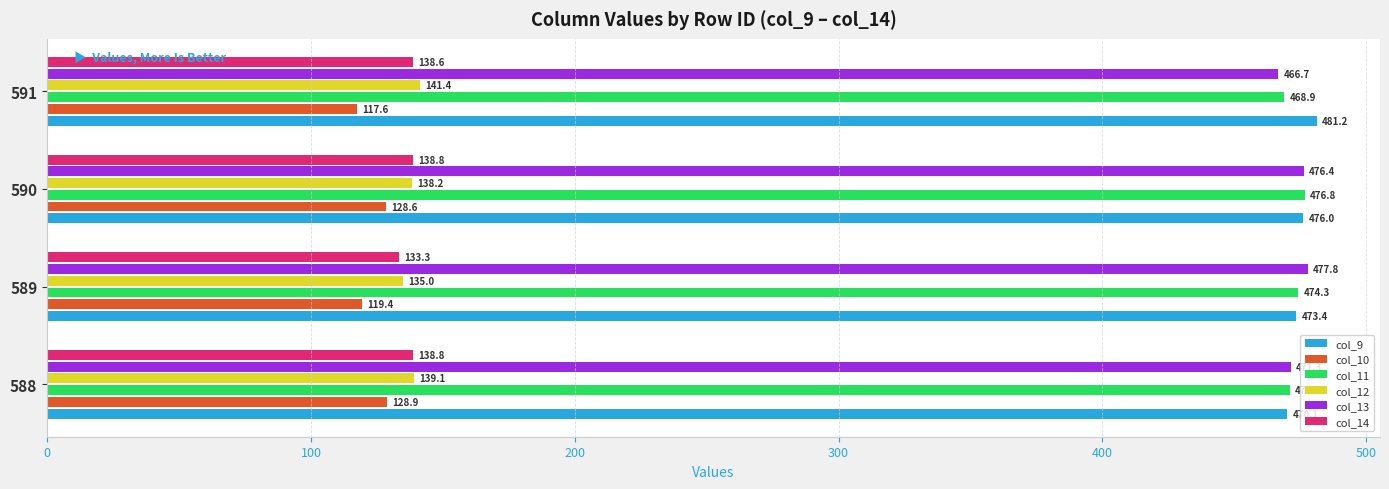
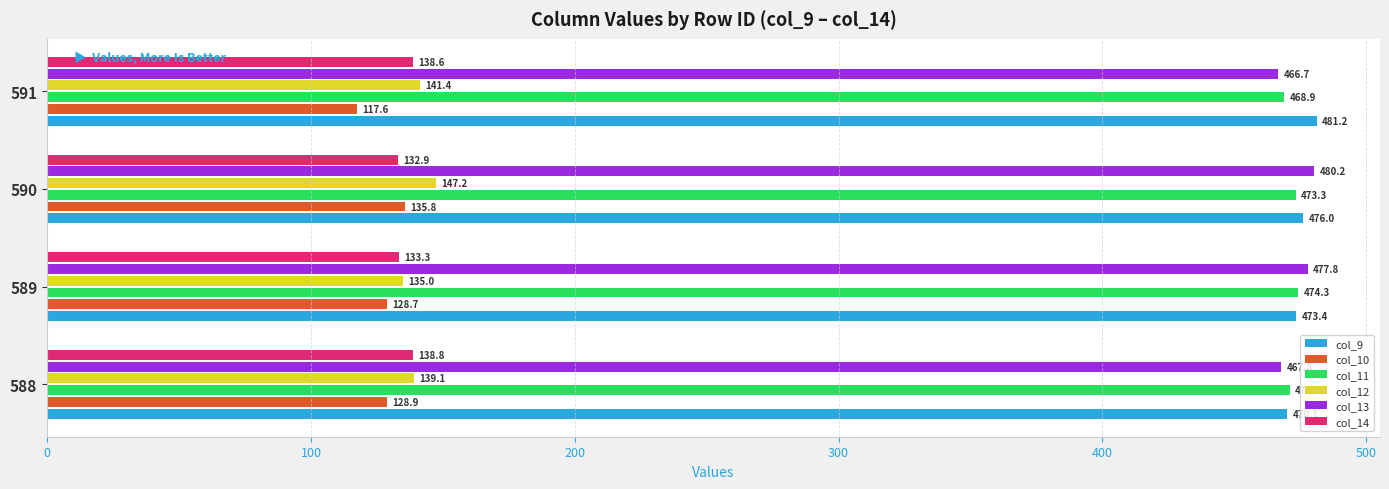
  {
    "col_9": {
      "591": 481.2,
      "590": 476.0,
      "589": 473.4
    },
    "col_10": {
      "591": 117.6,
-     "590": 128.6,
-     "589": 119.4,
+     "590": 135.8,
+     "589": 128.7,
      "588": 128.9
    },
    "col_11": {
      "591": 468.9,
-     "590": 476.8,
+     "590": 473.3,
      "589": 474.3
    },
    "col_12": {
      "591": 141.4,
-     "590": 138.2,
+     "590": 147.2,
      "589": 135.0,
      "588": 139.1
    },
    "col_13": {
      "591": 466.7,
-     "590": 476.4,
+     "590": 480.2,
      "589": 477.8,
-     "588": 471
+     "588": 468
    },
    "col_14": {
      "591": 138.6,
-     "590": 138.8,
+     "590": 132.9,
      "589": 133.3,
      "588": 138.8
    }
  }
